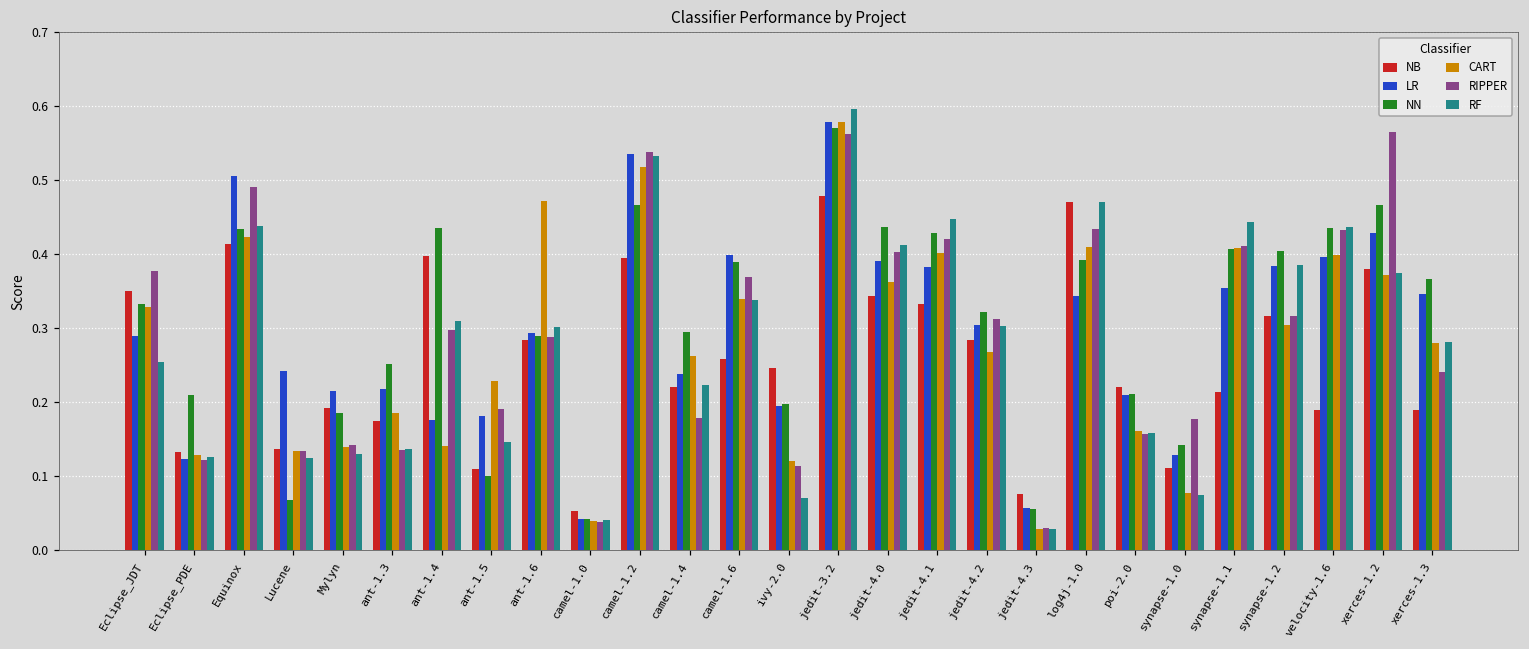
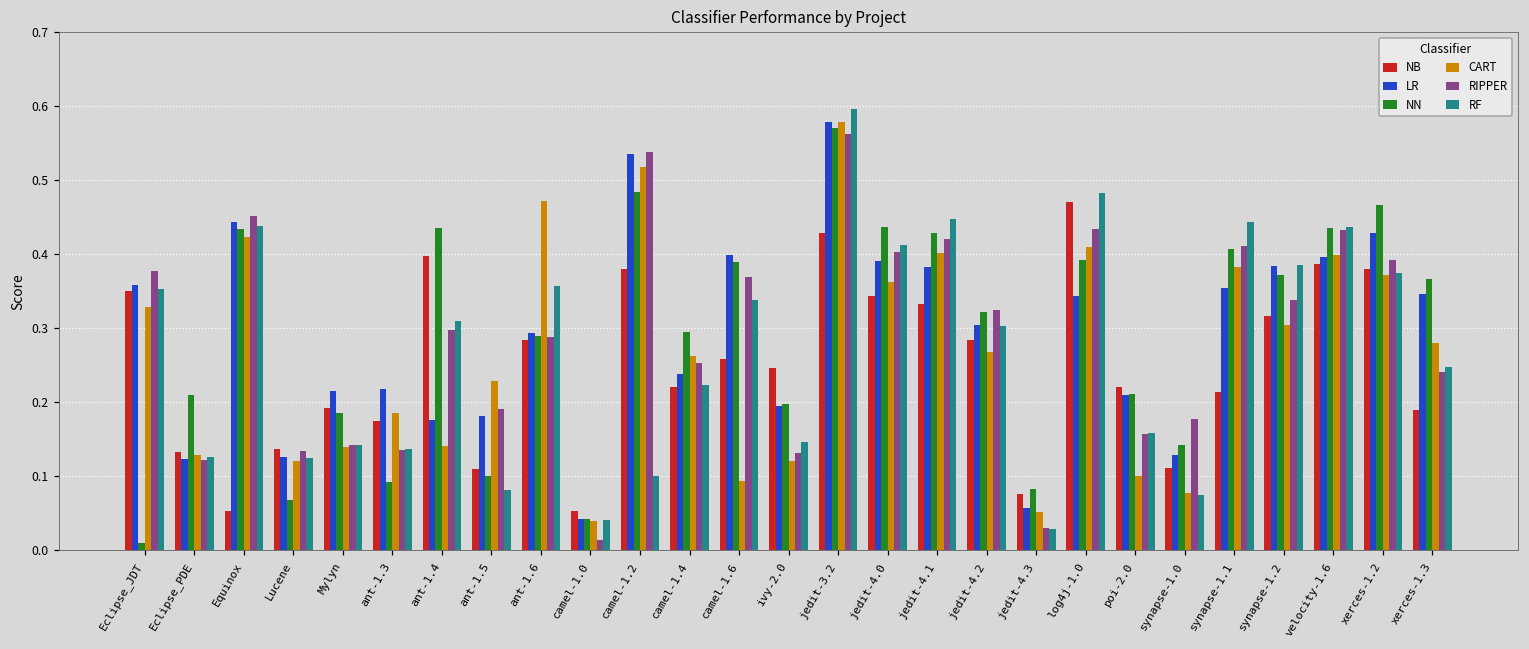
  {
    "NB": {
      "Eclipse_JDT": 0.35,
      "Eclipse_PDE": 0.13,
-     "Equinox": 0.41,
+     "Equinox": 0.05,
      "Lucene": 0.14,
      "Mylyn": 0.19,
      "ant-1.3": 0.17,
      "ant-1.4": 0.40,
      "ant-1.5": 0.11,
      "ant-1.6": 0.28,
      "camel-1.0": 0.05,
-     "camel-1.2": 0.40,
+     "camel-1.2": 0.38,
      "camel-1.4": 0.22,
      "camel-1.6": 0.26,
      "ivy-2.0": 0.25,
-     "jedit-3.2": 0.48,
+     "jedit-3.2": 0.43,
      "jedit-4.0": 0.34,
      "jedit-4.1": 0.33,
      "jedit-4.2": 0.28,
      "jedit-4.3": 0.08,
      "log4j-1.0": 0.47,
      "poi-2.0": 0.22,
      "synapse-1.0": 0.11,
      "synapse-1.1": 0.21,
      "synapse-1.2": 0.32,
-     "velocity-1.6": 0.19,
+     "velocity-1.6": 0.39,
      "xerces-1.2": 0.38,
      "xerces-1.3": 0.19
    },
    "LR": {
-     "Eclipse_JDT": 0.29,
+     "Eclipse_JDT": 0.36,
      "Eclipse_PDE": 0.12,
-     "Equinox": 0.51,
-     "Lucene": 0.24,
+     "Equinox": 0.44,
+     "Lucene": 0.13,
      "Mylyn": 0.22,
      "ant-1.3": 0.22,
      "ant-1.4": 0.18,
      "ant-1.5": 0.18,
      "ant-1.6": 0.29,
      "camel-1.0": 0.04,
      "camel-1.2": 0.54,
      "camel-1.4": 0.24,
      "camel-1.6": 0.40,
      "ivy-2.0": 0.19,
      "jedit-3.2": 0.58,
      "jedit-4.0": 0.39,
      "jedit-4.1": 0.38,
      "jedit-4.2": 0.31,
      "jedit-4.3": 0.06,
      "log4j-1.0": 0.34,
      "poi-2.0": 0.21,
      "synapse-1.0": 0.13,
      "synapse-1.1": 0.35,
      "synapse-1.2": 0.38,
      "velocity-1.6": 0.40,
      "xerces-1.2": 0.43,
      "xerces-1.3": 0.35
    },
    "NN": {
-     "Eclipse_JDT": 0.33,
+     "Eclipse_JDT": 0.01,
      "Eclipse_PDE": 0.21,
      "Equinox": 0.43,
      "Lucene": 0.07,
      "Mylyn": 0.19,
-     "ant-1.3": 0.25,
+     "ant-1.3": 0.09,
      "ant-1.4": 0.44,
      "ant-1.5": 0.10,
      "ant-1.6": 0.29,
      "camel-1.0": 0.04,
-     "camel-1.2": 0.47,
+     "camel-1.2": 0.48,
      "camel-1.4": 0.29,
      "camel-1.6": 0.39,
      "ivy-2.0": 0.20,
      "jedit-3.2": 0.57,
      "jedit-4.0": 0.44,
      "jedit-4.1": 0.43,
      "jedit-4.2": 0.32,
-     "jedit-4.3": 0.06,
+     "jedit-4.3": 0.08,
      "log4j-1.0": 0.39,
      "poi-2.0": 0.21,
      "synapse-1.0": 0.14,
      "synapse-1.1": 0.41,
-     "synapse-1.2": 0.41,
+     "synapse-1.2": 0.37,
      "velocity-1.6": 0.44,
      "xerces-1.2": 0.47,
      "xerces-1.3": 0.37
    },
    "CART": {
      "Eclipse_JDT": 0.33,
      "Eclipse_PDE": 0.13,
      "Equinox": 0.42,
-     "Lucene": 0.13,
+     "Lucene": 0.12,
      "Mylyn": 0.14,
      "ant-1.3": 0.19,
      "ant-1.4": 0.14,
      "ant-1.5": 0.23,
      "ant-1.6": 0.47,
      "camel-1.0": 0.04,
      "camel-1.2": 0.52,
      "camel-1.4": 0.26,
-     "camel-1.6": 0.34,
+     "camel-1.6": 0.09,
      "ivy-2.0": 0.12,
      "jedit-3.2": 0.58,
      "jedit-4.0": 0.36,
      "jedit-4.1": 0.40,
      "jedit-4.2": 0.27,
-     "jedit-4.3": 0.03,
+     "jedit-4.3": 0.05,
      "log4j-1.0": 0.41,
-     "poi-2.0": 0.16,
+     "poi-2.0": 0.10,
      "synapse-1.0": 0.08,
-     "synapse-1.1": 0.41,
+     "synapse-1.1": 0.38,
      "synapse-1.2": 0.30,
      "velocity-1.6": 0.40,
      "xerces-1.2": 0.37,
      "xerces-1.3": 0.28
    },
    "RIPPER": {
      "Eclipse_JDT": 0.38,
      "Eclipse_PDE": 0.12,
-     "Equinox": 0.49,
+     "Equinox": 0.45,
      "Lucene": 0.13,
      "Mylyn": 0.14,
      "ant-1.3": 0.14,
      "ant-1.4": 0.30,
      "ant-1.5": 0.19,
      "ant-1.6": 0.29,
-     "camel-1.0": 0.04,
+     "camel-1.0": 0.01,
      "camel-1.2": 0.54,
-     "camel-1.4": 0.18,
+     "camel-1.4": 0.25,
      "camel-1.6": 0.37,
-     "ivy-2.0": 0.11,
+     "ivy-2.0": 0.13,
      "jedit-3.2": 0.56,
      "jedit-4.0": 0.40,
      "jedit-4.1": 0.42,
-     "jedit-4.2": 0.31,
+     "jedit-4.2": 0.33,
      "jedit-4.3": 0.03,
      "log4j-1.0": 0.43,
      "poi-2.0": 0.16,
      "synapse-1.0": 0.18,
      "synapse-1.1": 0.41,
-     "synapse-1.2": 0.32,
+     "synapse-1.2": 0.34,
      "velocity-1.6": 0.43,
-     "xerces-1.2": 0.57,
+     "xerces-1.2": 0.39,
      "xerces-1.3": 0.24
    },
    "RF": {
-     "Eclipse_JDT": 0.26,
+     "Eclipse_JDT": 0.35,
      "Eclipse_PDE": 0.13,
      "Equinox": 0.44,
      "Lucene": 0.12,
-     "Mylyn": 0.13,
+     "Mylyn": 0.14,
      "ant-1.3": 0.14,
      "ant-1.4": 0.31,
-     "ant-1.5": 0.15,
-     "ant-1.6": 0.30,
+     "ant-1.5": 0.08,
+     "ant-1.6": 0.36,
      "camel-1.0": 0.04,
-     "camel-1.2": 0.53,
+     "camel-1.2": 0.10,
      "camel-1.4": 0.22,
      "camel-1.6": 0.34,
-     "ivy-2.0": 0.07,
+     "ivy-2.0": 0.15,
      "jedit-3.2": 0.60,
      "jedit-4.0": 0.41,
      "jedit-4.1": 0.45,
      "jedit-4.2": 0.30,
      "jedit-4.3": 0.03,
-     "log4j-1.0": 0.47,
+     "log4j-1.0": 0.48,
      "poi-2.0": 0.16,
      "synapse-1.0": 0.07,
      "synapse-1.1": 0.44,
      "synapse-1.2": 0.39,
      "velocity-1.6": 0.44,
      "xerces-1.2": 0.38,
-     "xerces-1.3": 0.28
+     "xerces-1.3": 0.25
    }
  }
